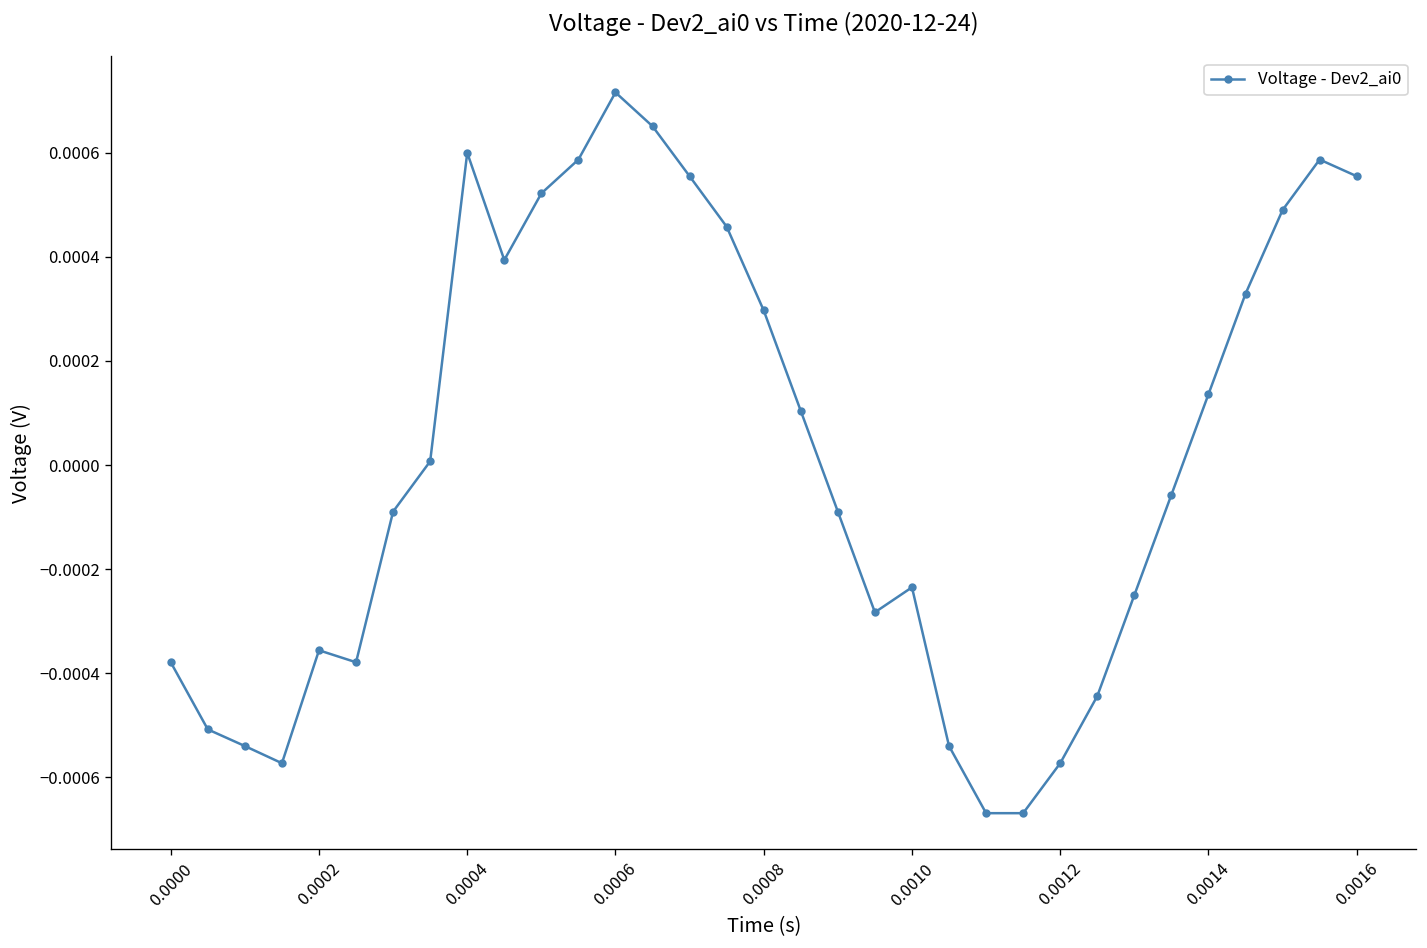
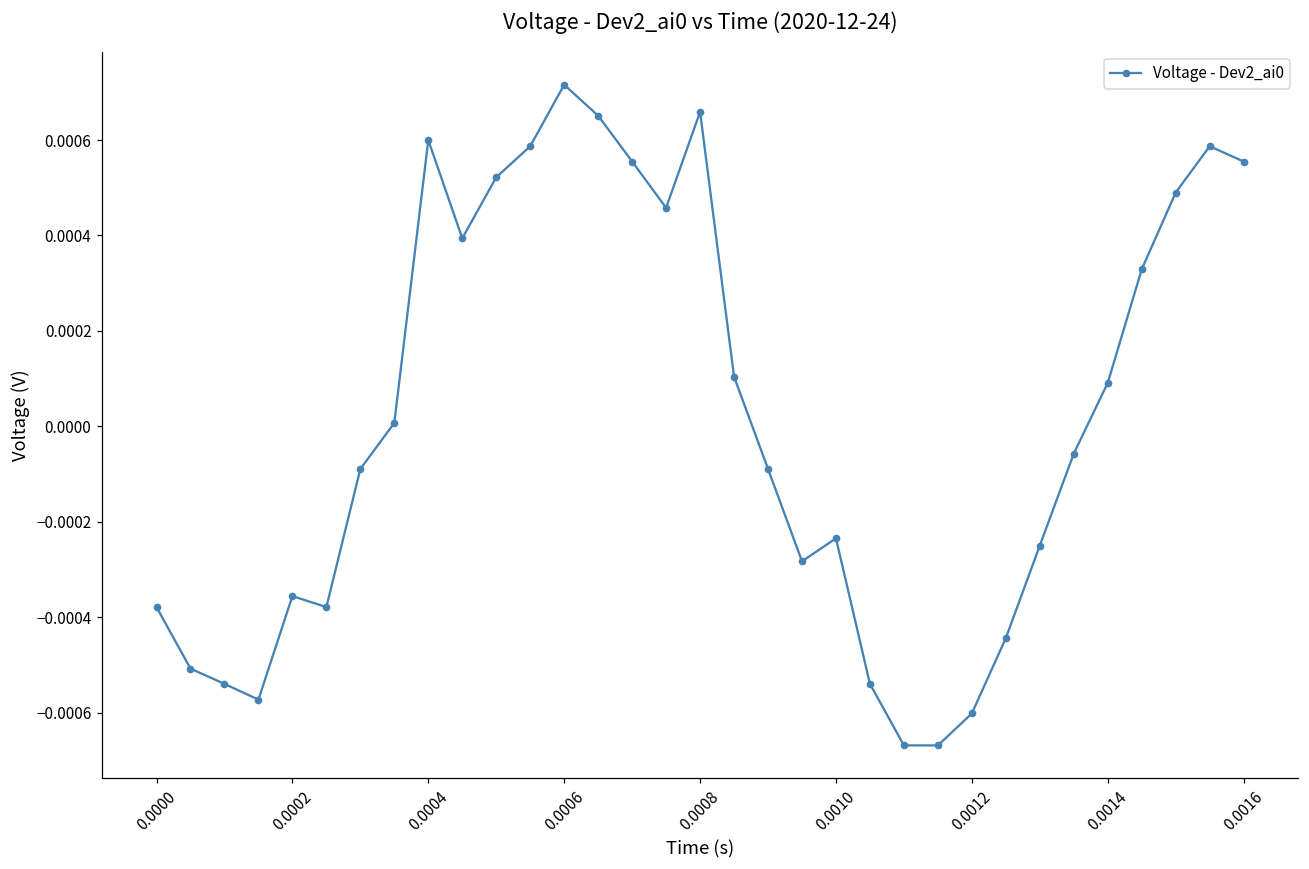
  {
    "0.0000": -0.00038,
    "0.0002": -0.00036,
    "0.0004": 0.00060,
    "0.0006": 0.00072,
-   "0.0008": 0.00030,
+   "0.0008": 0.00066,
    "0.0010": -0.00024,
-   "0.0012": -0.00057,
-   "0.0014": 0.00014,
+   "0.0012": -0.00060,
+   "0.0014": 0.00009,
    "0.0016": 0.00056
  }
